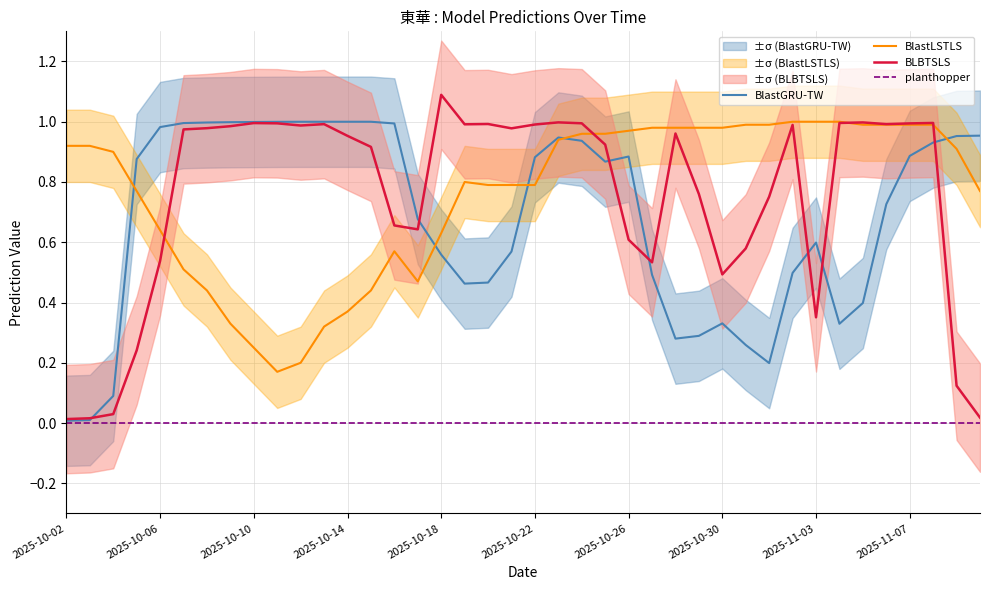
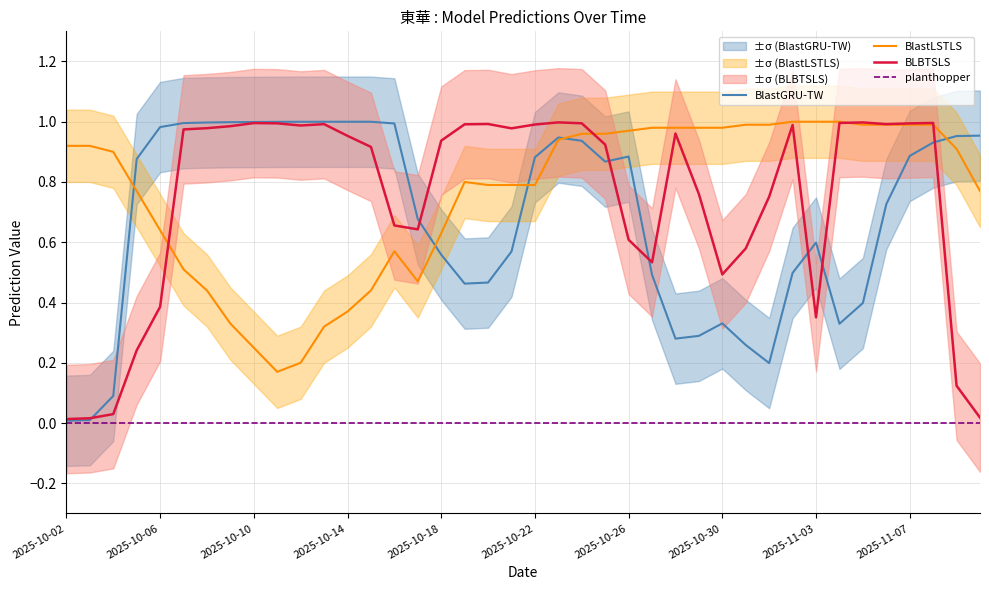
  {
    "BLBTSLS": {
-     "2025-10-06": 0.54,
+     "2025-10-06": 0.39,
      "2025-10-14": 0.95,
-     "2025-10-18": 1.09,
+     "2025-10-18": 0.94,
      "2025-10-22": 0.99,
      "2025-10-26": 0.61,
      "2025-10-30": 0.49,
      "2025-11-03": 0.35
    },
    "planthopper": {
      "2025-10-06": 0.00,
      "2025-10-10": 0.00,
      "2025-10-14": 0.00,
      "2025-10-18": 0.00,
      "2025-10-22": 0.00,
      "2025-10-26": 0.00,
      "2025-10-30": 0.00,
      "2025-11-03": 0.00,
      "2025-11-07": 0.00
    }
  }
